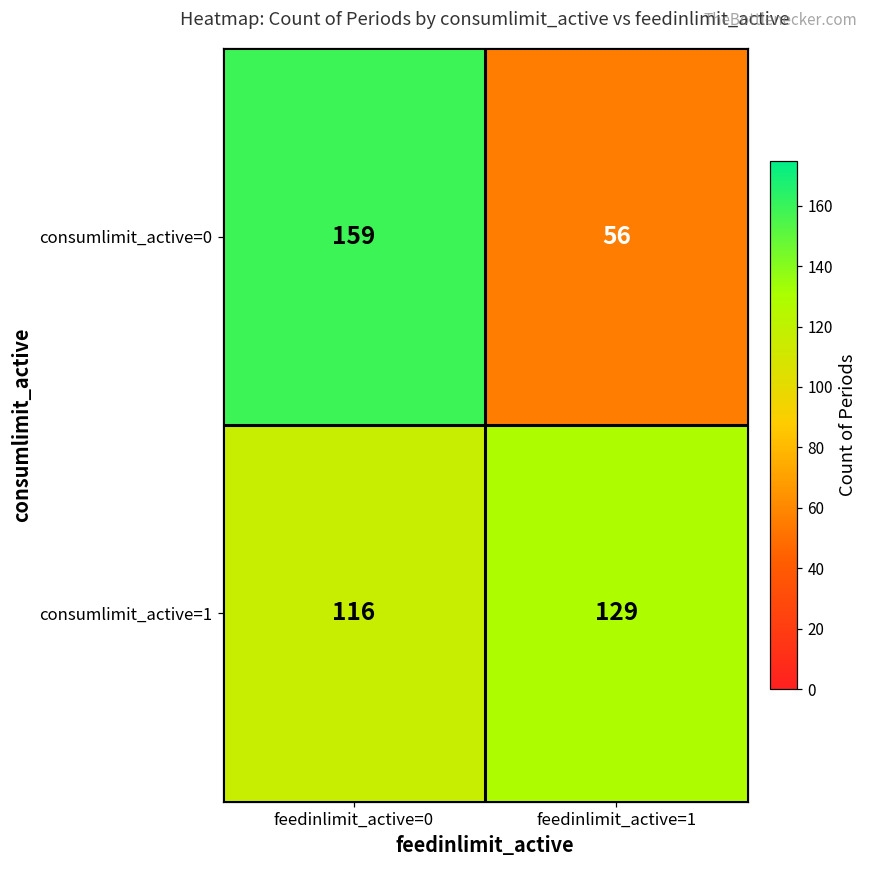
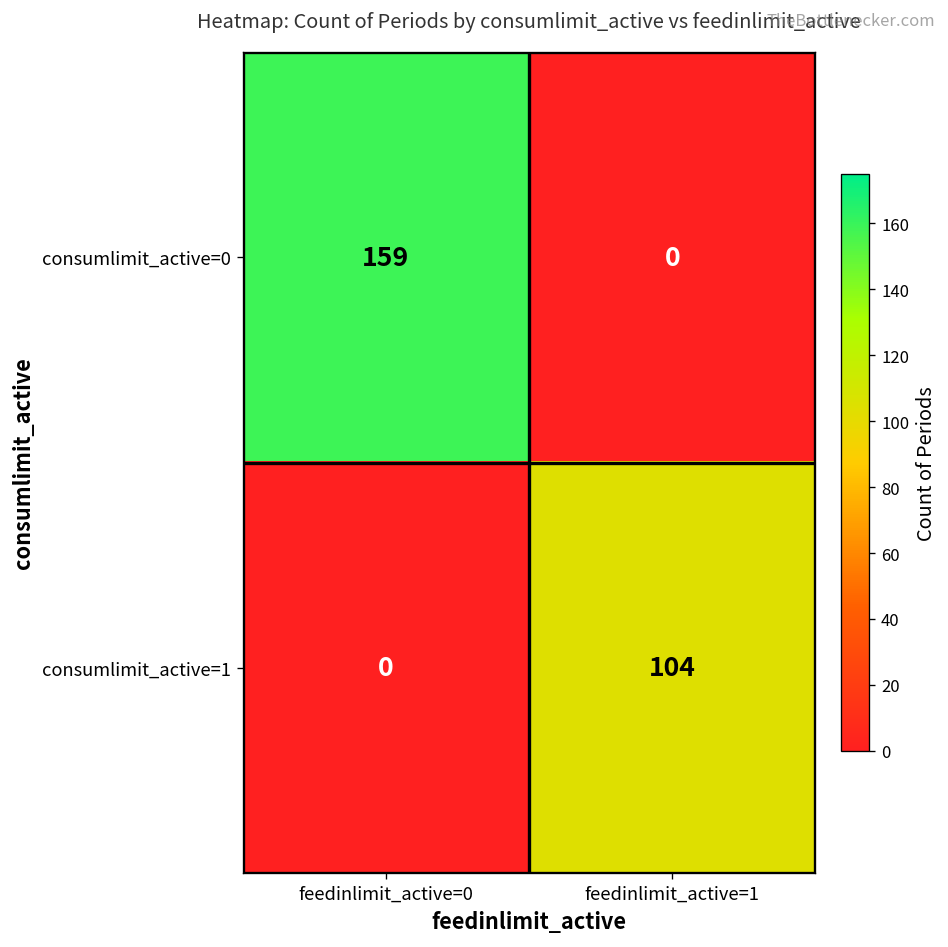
  {
    "consumlimit_active=0": {
      "feedinlimit_active=0": 159,
-     "feedinlimit_active=1": 56
+     "feedinlimit_active=1": 0
    },
    "consumlimit_active=1": {
-     "feedinlimit_active=0": 116,
-     "feedinlimit_active=1": 129
+     "feedinlimit_active=0": 0,
+     "feedinlimit_active=1": 104
    }
  }
